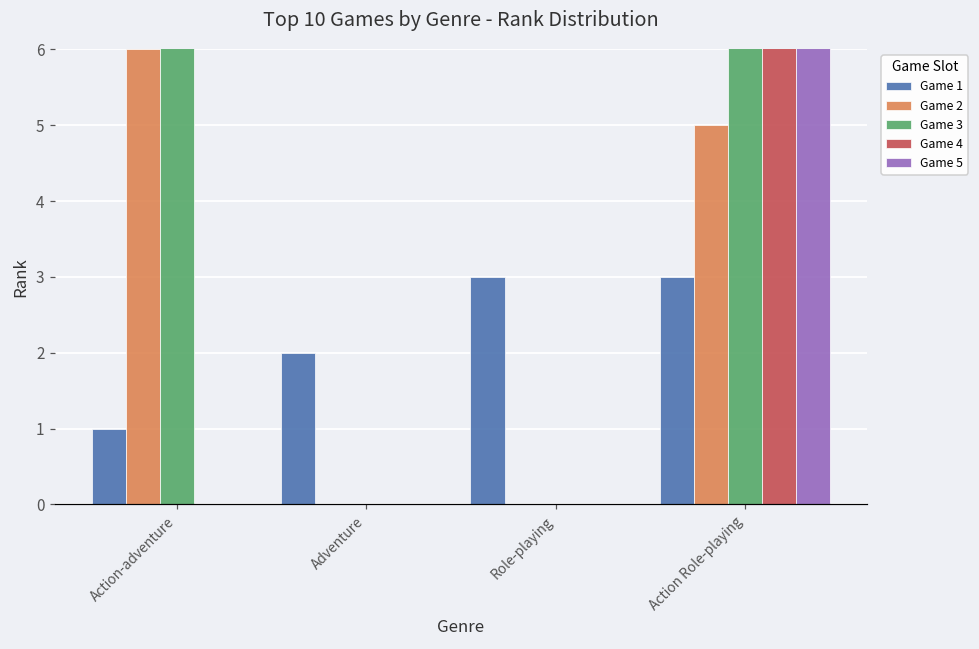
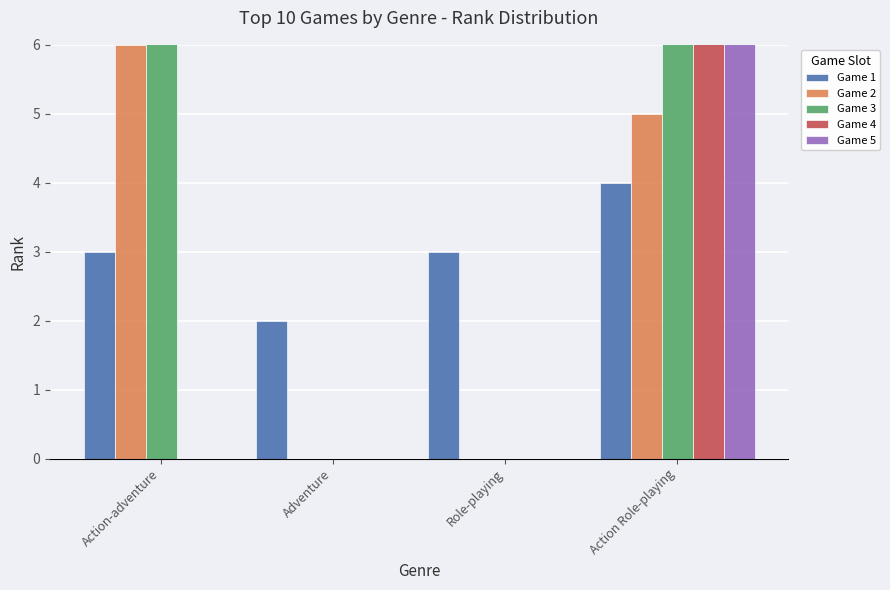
  {
    "Game 1": {
-     "Action-adventure": 1,
+     "Action-adventure": 3,
      "Adventure": 2,
      "Role-playing": 3,
-     "Action Role-playing": 3
+     "Action Role-playing": 4
    },
    "Game 3": {
      "Adventure": 0,
      "Role-playing": 0
    },
    "Game 5": {
      "Action-adventure": 0,
      "Adventure": 0,
      "Role-playing": 0
    }
  }
